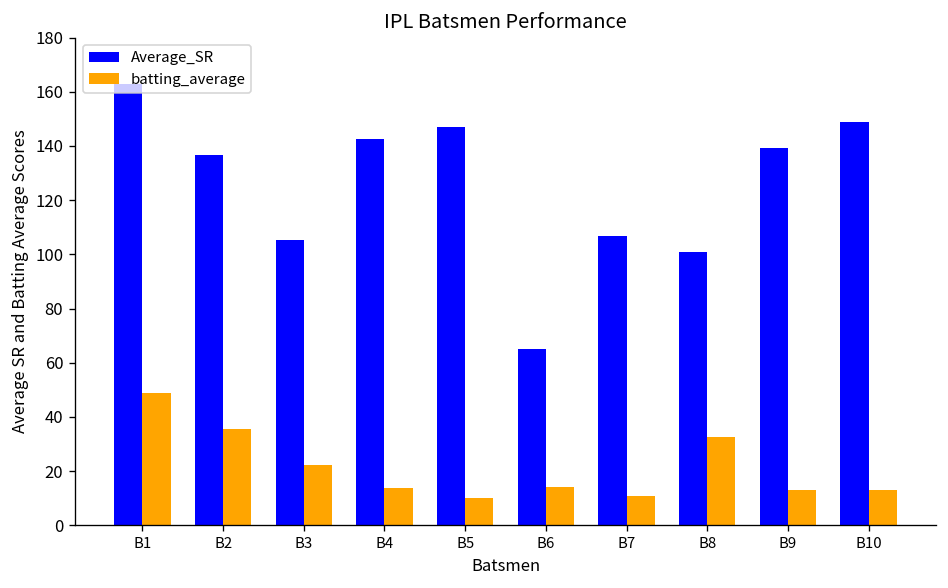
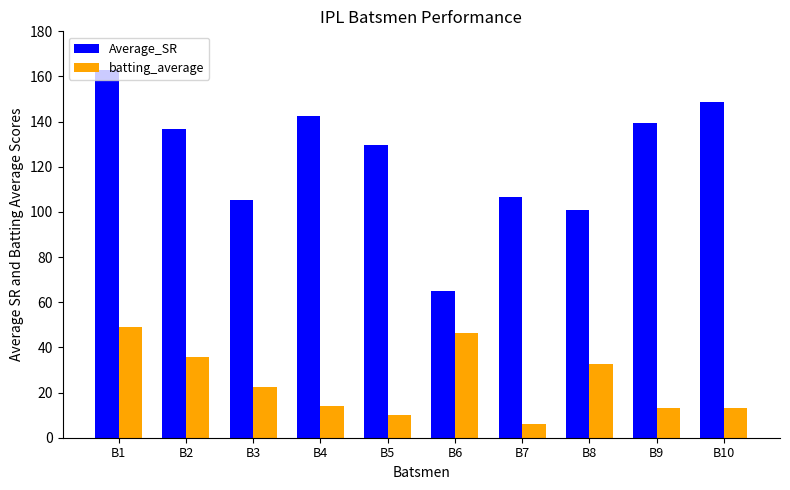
  {
    "Average_SR": {
      "B2": 137,
      "B3": 105,
      "B4": 143,
-     "B5": 147,
+     "B5": 130,
      "B6": 65,
      "B7": 107,
      "B8": 101,
      "B9": 139,
      "B10": 149
    },
    "batting_average": {
      "B1": 49,
      "B2": 36,
      "B3": 22,
      "B4": 14,
      "B5": 10,
-     "B6": 14,
-     "B7": 11,
+     "B6": 46,
+     "B7": 6,
      "B8": 33,
      "B9": 13,
      "B10": 13
    }
  }
